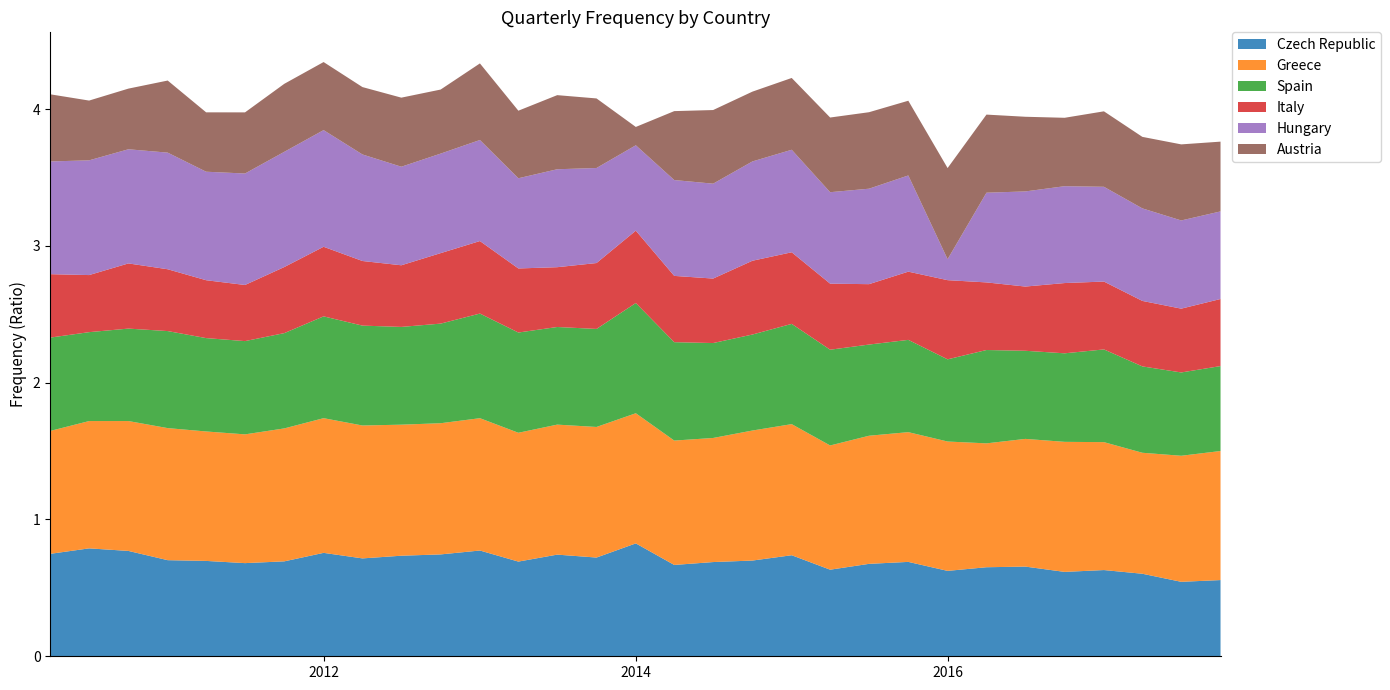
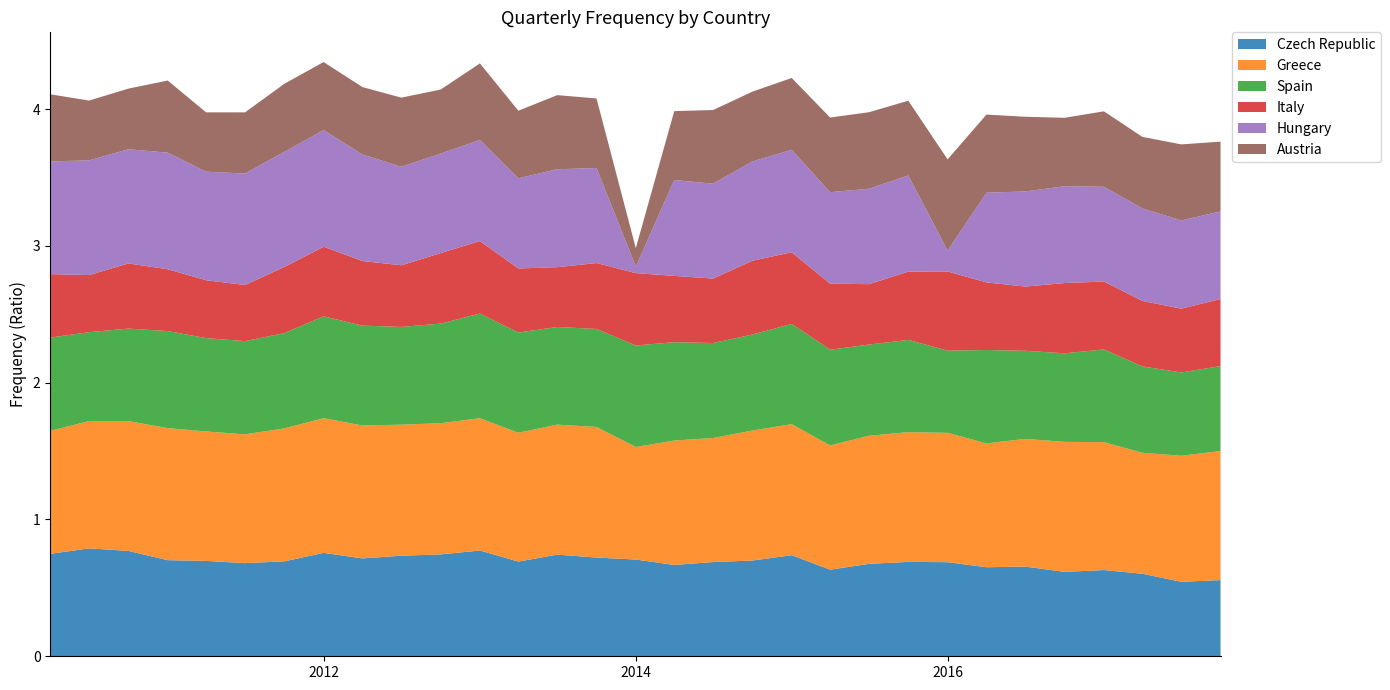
  {
    "Czech Republic": {
      "2012": 0.76,
-     "2014": 0.83,
-     "2016": 0.62
+     "2014": 0.71,
+     "2016": 0.69
    },
    "Greece": {
      "2012": 0.98,
-     "2014": 0.95,
+     "2014": 0.82,
      "2016": 0.95
    },
    "Spain": {
      "2012": 0.74,
-     "2014": 0.81,
+     "2014": 0.74,
      "2016": 0.60
    },
    "Italy": {
      "2012": 0.51,
      "2014": 0.53,
      "2016": 0.58
    },
    "Hungary": {
      "2012": 0.85,
-     "2014": 0.62,
+     "2014": 0.05,
      "2016": 0.15
    },
    "Austria": {
      "2012": 0.50,
      "2014": 0.13,
      "2016": 0.67
    }
  }
